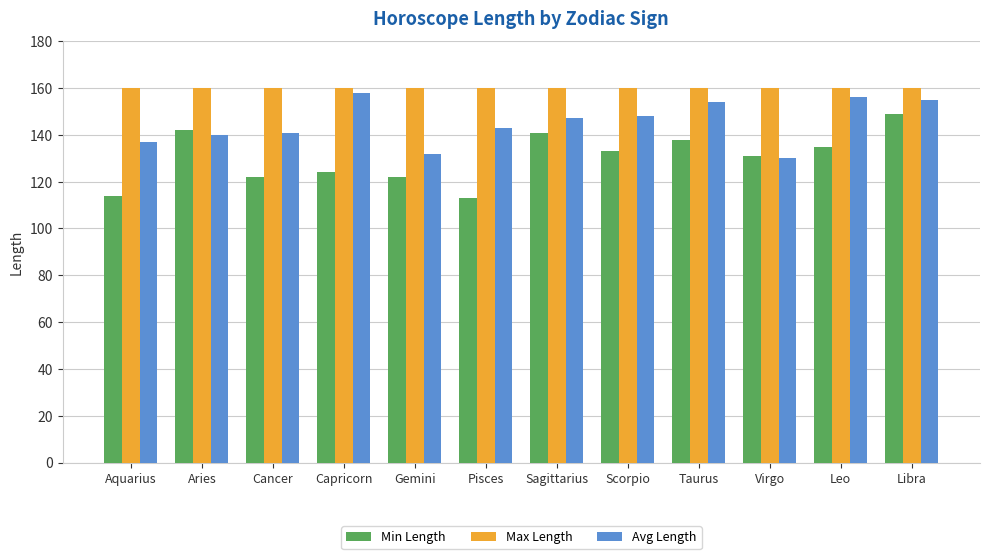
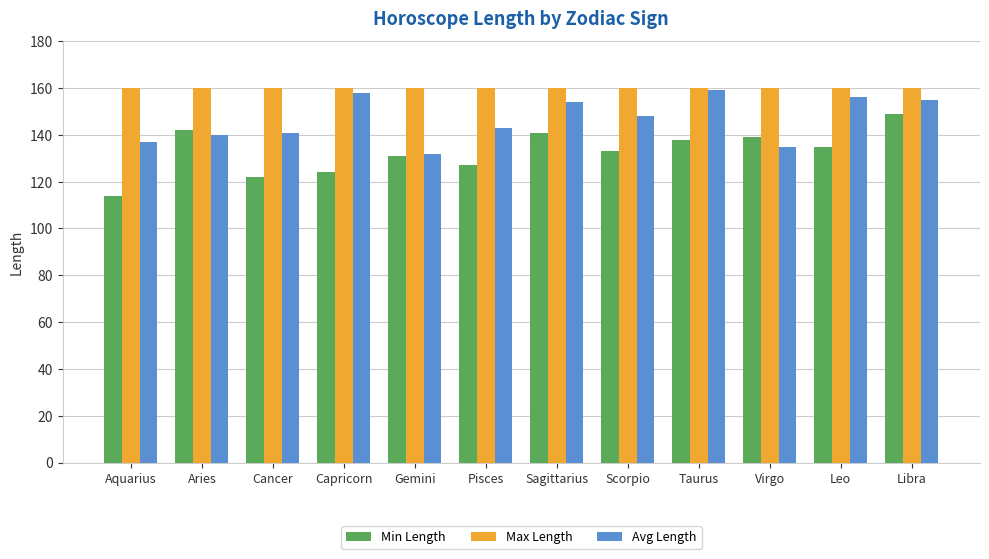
  {
    "Min Length": {
      "Aquarius": 114,
      "Aries": 142,
      "Cancer": 122,
      "Capricorn": 124,
-     "Gemini": 122,
-     "Pisces": 113,
+     "Gemini": 131,
+     "Pisces": 127,
      "Sagittarius": 141,
      "Scorpio": 133,
      "Taurus": 138,
-     "Virgo": 131,
+     "Virgo": 139,
      "Leo": 135,
      "Libra": 149
    },
    "Max Length": {
      "Aquarius": 160,
      "Aries": 160,
      "Cancer": 160,
      "Capricorn": 160,
      "Gemini": 160,
      "Pisces": 160,
      "Sagittarius": 160,
      "Scorpio": 160,
      "Taurus": 160,
      "Virgo": 160,
      "Leo": 160,
      "Libra": 160
    },
    "Avg Length": {
      "Aquarius": 137,
      "Aries": 140,
      "Cancer": 141,
      "Capricorn": 158,
      "Gemini": 132,
      "Pisces": 143,
-     "Sagittarius": 147,
+     "Sagittarius": 154,
      "Scorpio": 148,
-     "Taurus": 154,
-     "Virgo": 130,
+     "Taurus": 159,
+     "Virgo": 135,
      "Leo": 156,
      "Libra": 155
    }
  }
